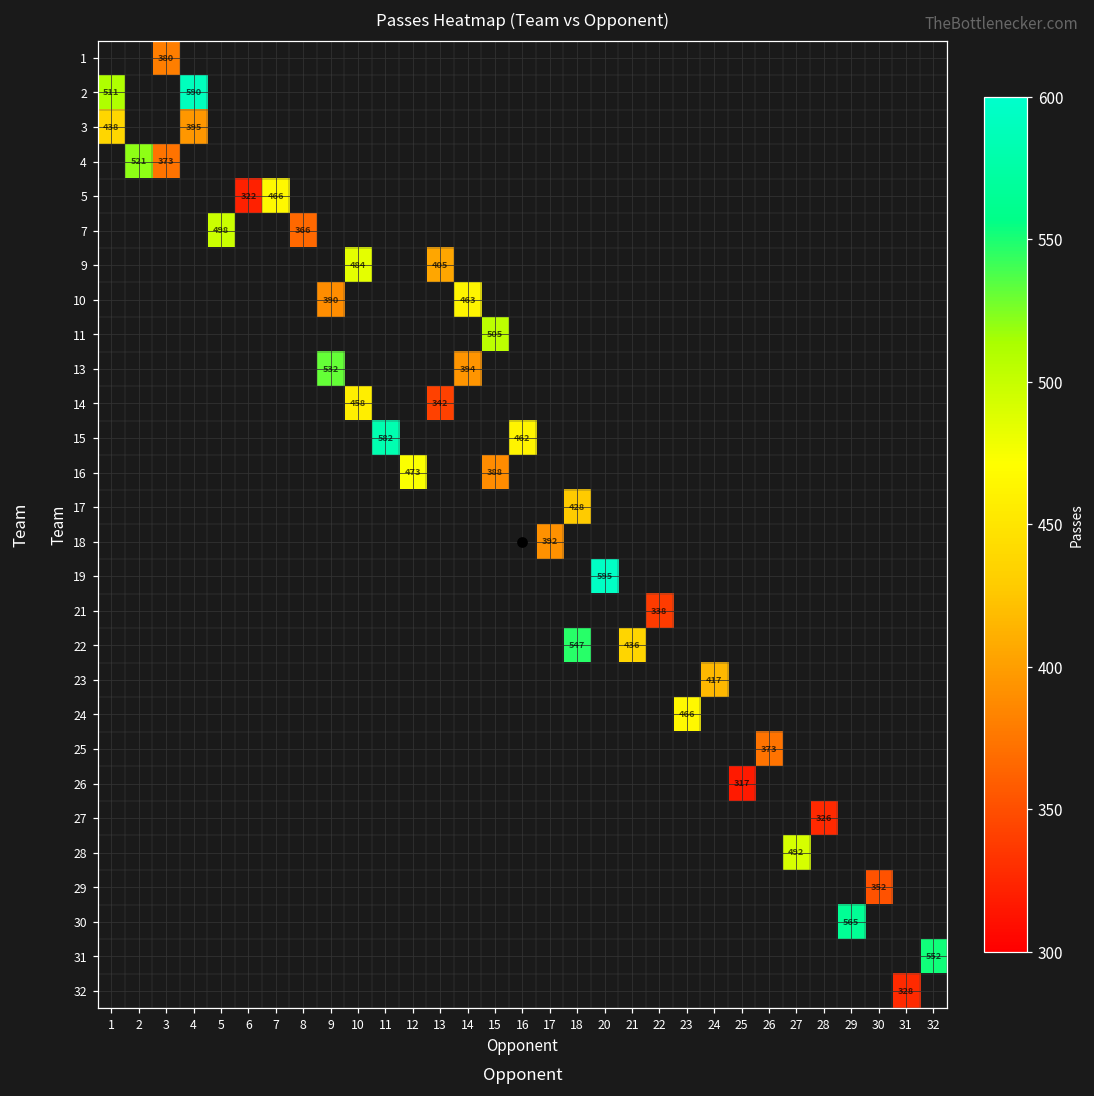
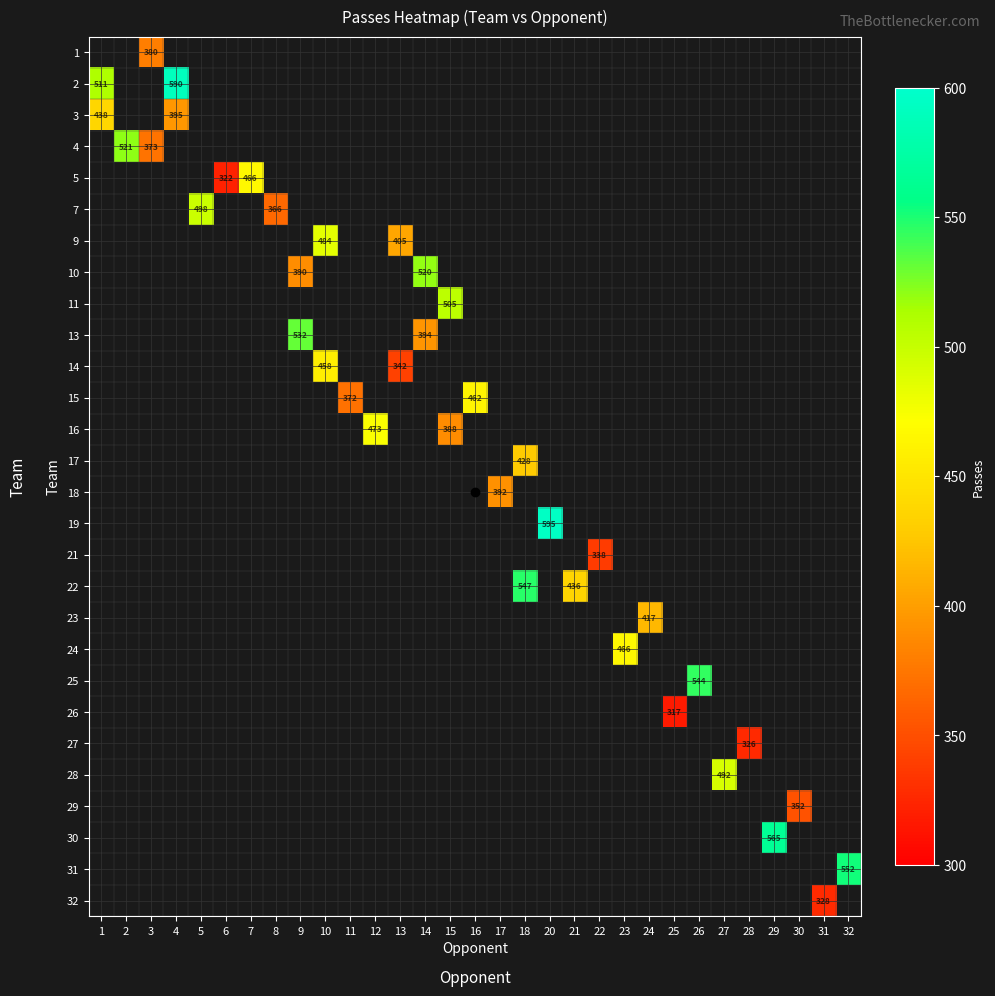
  {
    "1": {
      "3": 380
    },
    "2": {
      "1": 511,
      "4": 590
    },
    "3": {
      "1": 438,
      "4": 395
    },
    "4": {
      "2": 521,
      "3": 373
    },
    "5": {
      "6": 322,
      "7": 466
    },
    "7": {
      "5": 498,
      "8": 366
    },
    "9": {
      "10": 484,
      "13": 405
    },
    "10": {
      "9": 390,
-     "14": 463
+     "14": 520
    },
    "11": {
      "15": 505
    },
    "13": {
      "9": 532,
      "14": 394
    },
    "14": {
      "10": 458,
      "13": 342
    },
    "15": {
-     "11": 582,
+     "11": 372,
      "16": 462
    },
    "16": {
      "12": 473,
      "15": 388
    },
    "17": {
      "18": 428
    },
    "18": {
      "17": 392
    },
    "19": {
      "20": 595
    },
    "21": {
      "22": 338
    },
    "22": {
      "18": 547,
      "21": 436
    },
    "23": {
      "24": 417
    },
    "24": {
      "23": 466
    },
    "25": {
-     "26": 373
+     "26": 544
    },
    "26": {
      "25": 317
    },
    "27": {
      "28": 326
    },
    "28": {
      "27": 492
    },
    "29": {
      "30": 352
    },
    "30": {
      "29": 565
    },
    "31": {
      "32": 552
    },
    "32": {
      "31": 328
    }
  }
